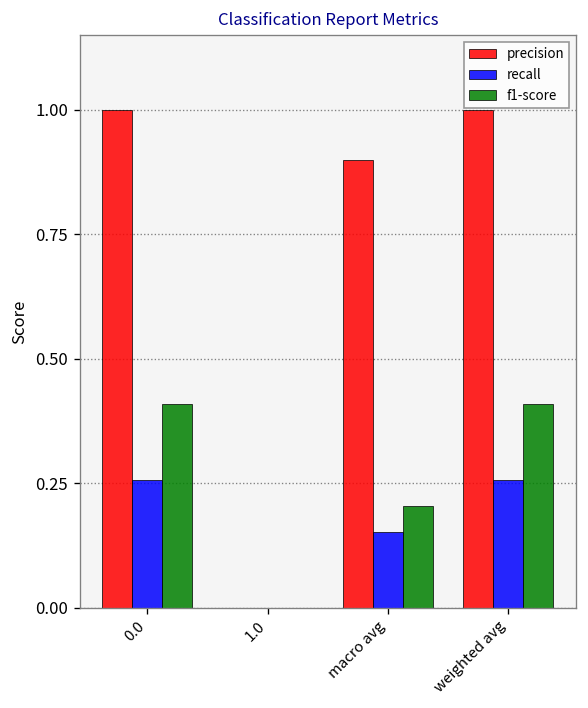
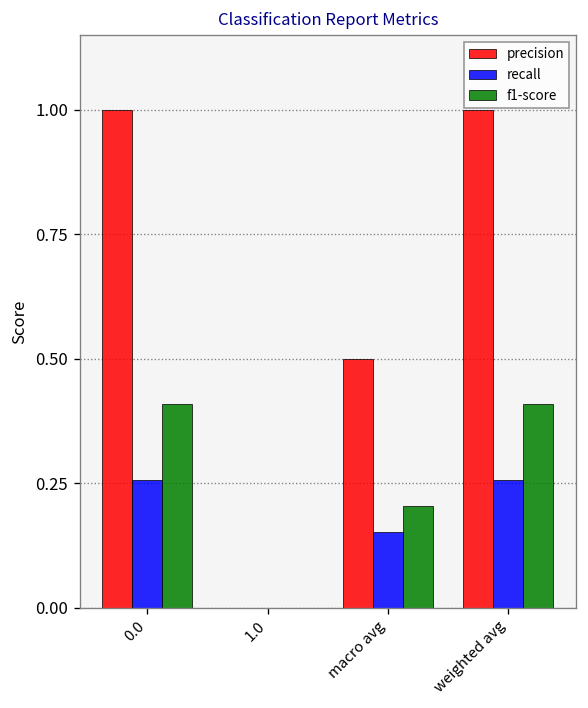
  {
    "precision": {
      "0.0": 1.0,
      "1.0": 0.0,
-     "macro avg": 0.9,
+     "macro avg": 0.5,
      "weighted avg": 1.0
    },
    "recall": {
      "0.0": 0.26,
      "1.0": 0.0,
      "macro avg": 0.15,
      "weighted avg": 0.26
    },
    "f1-score": {
      "0.0": 0.41,
      "1.0": 0.0,
      "macro avg": 0.2,
      "weighted avg": 0.41
    }
  }
